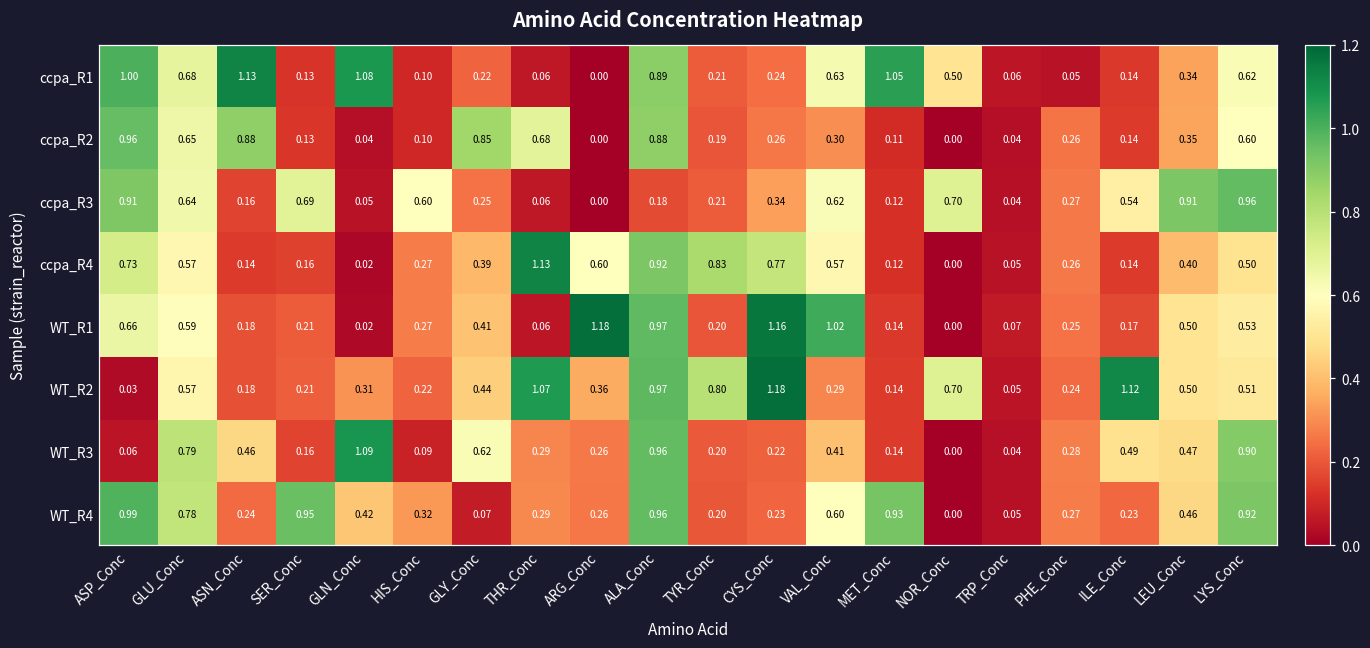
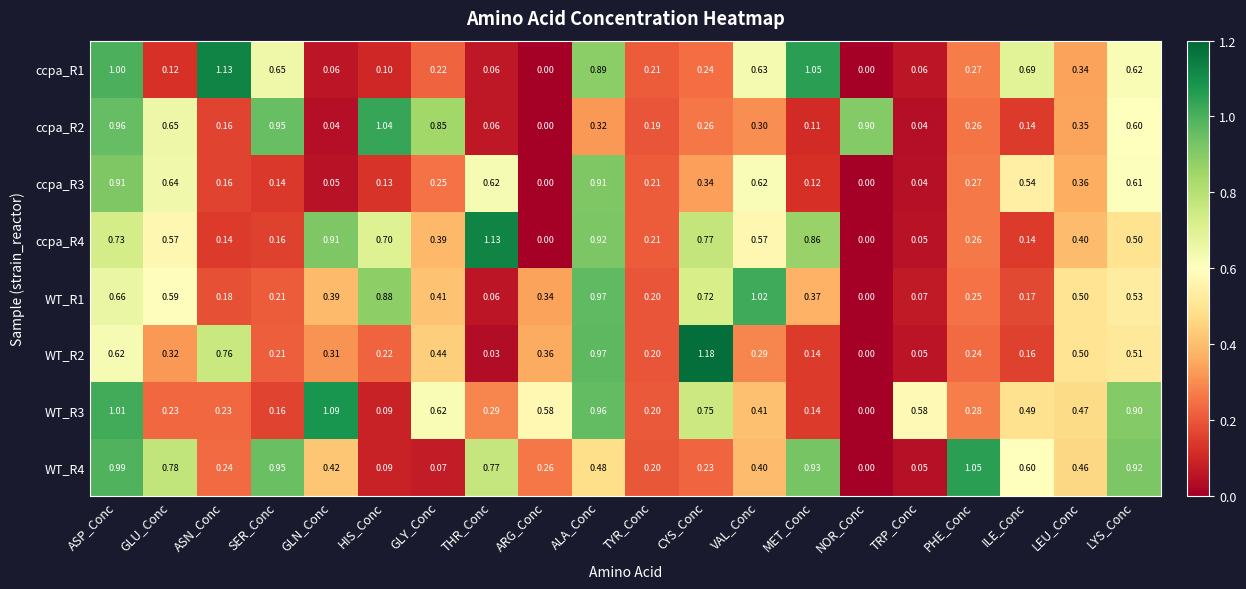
  {
    "ccpa_R1": {
      "ASP_Conc": 1.00,
-     "GLU_Conc": 0.68,
+     "GLU_Conc": 0.12,
      "ASN_Conc": 1.13,
-     "SER_Conc": 0.13,
-     "GLN_Conc": 1.08,
+     "SER_Conc": 0.65,
+     "GLN_Conc": 0.06,
      "HIS_Conc": 0.10,
      "GLY_Conc": 0.22,
      "THR_Conc": 0.06,
      "ARG_Conc": 0.00,
      "ALA_Conc": 0.89,
      "TYR_Conc": 0.21,
      "CYS_Conc": 0.24,
      "VAL_Conc": 0.63,
      "MET_Conc": 1.05,
-     "NOR_Conc": 0.50,
+     "NOR_Conc": 0.00,
      "TRP_Conc": 0.06,
-     "PHE_Conc": 0.05,
-     "ILE_Conc": 0.14,
+     "PHE_Conc": 0.27,
+     "ILE_Conc": 0.69,
      "LEU_Conc": 0.34,
      "LYS_Conc": 0.62
    },
    "ccpa_R2": {
      "ASP_Conc": 0.96,
      "GLU_Conc": 0.65,
-     "ASN_Conc": 0.88,
-     "SER_Conc": 0.13,
+     "ASN_Conc": 0.16,
+     "SER_Conc": 0.95,
      "GLN_Conc": 0.04,
-     "HIS_Conc": 0.10,
+     "HIS_Conc": 1.04,
      "GLY_Conc": 0.85,
-     "THR_Conc": 0.68,
+     "THR_Conc": 0.06,
      "ARG_Conc": 0.00,
-     "ALA_Conc": 0.88,
+     "ALA_Conc": 0.32,
      "TYR_Conc": 0.19,
      "CYS_Conc": 0.26,
      "VAL_Conc": 0.30,
      "MET_Conc": 0.11,
-     "NOR_Conc": 0.00,
+     "NOR_Conc": 0.90,
      "TRP_Conc": 0.04,
      "PHE_Conc": 0.26,
      "ILE_Conc": 0.14,
      "LEU_Conc": 0.35,
      "LYS_Conc": 0.60
    },
    "ccpa_R3": {
      "ASP_Conc": 0.91,
      "GLU_Conc": 0.64,
      "ASN_Conc": 0.16,
-     "SER_Conc": 0.69,
+     "SER_Conc": 0.14,
      "GLN_Conc": 0.05,
-     "HIS_Conc": 0.60,
+     "HIS_Conc": 0.13,
      "GLY_Conc": 0.25,
-     "THR_Conc": 0.06,
+     "THR_Conc": 0.62,
      "ARG_Conc": 0.00,
-     "ALA_Conc": 0.18,
+     "ALA_Conc": 0.91,
      "TYR_Conc": 0.21,
      "CYS_Conc": 0.34,
      "VAL_Conc": 0.62,
      "MET_Conc": 0.12,
-     "NOR_Conc": 0.70,
+     "NOR_Conc": 0.00,
      "TRP_Conc": 0.04,
      "PHE_Conc": 0.27,
      "ILE_Conc": 0.54,
-     "LEU_Conc": 0.91,
-     "LYS_Conc": 0.96
+     "LEU_Conc": 0.36,
+     "LYS_Conc": 0.61
    },
    "ccpa_R4": {
      "ASP_Conc": 0.73,
      "GLU_Conc": 0.57,
      "ASN_Conc": 0.14,
      "SER_Conc": 0.16,
-     "GLN_Conc": 0.02,
-     "HIS_Conc": 0.27,
+     "GLN_Conc": 0.91,
+     "HIS_Conc": 0.70,
      "GLY_Conc": 0.39,
      "THR_Conc": 1.13,
-     "ARG_Conc": 0.60,
+     "ARG_Conc": 0.00,
      "ALA_Conc": 0.92,
-     "TYR_Conc": 0.83,
+     "TYR_Conc": 0.21,
      "CYS_Conc": 0.77,
      "VAL_Conc": 0.57,
-     "MET_Conc": 0.12,
+     "MET_Conc": 0.86,
      "NOR_Conc": 0.00,
      "TRP_Conc": 0.05,
      "PHE_Conc": 0.26,
      "ILE_Conc": 0.14,
      "LEU_Conc": 0.40,
      "LYS_Conc": 0.50
    },
    "WT_R1": {
      "ASP_Conc": 0.66,
      "GLU_Conc": 0.59,
      "ASN_Conc": 0.18,
      "SER_Conc": 0.21,
-     "GLN_Conc": 0.02,
-     "HIS_Conc": 0.27,
+     "GLN_Conc": 0.39,
+     "HIS_Conc": 0.88,
      "GLY_Conc": 0.41,
      "THR_Conc": 0.06,
-     "ARG_Conc": 1.18,
+     "ARG_Conc": 0.34,
      "ALA_Conc": 0.97,
      "TYR_Conc": 0.20,
-     "CYS_Conc": 1.16,
+     "CYS_Conc": 0.72,
      "VAL_Conc": 1.02,
-     "MET_Conc": 0.14,
+     "MET_Conc": 0.37,
      "NOR_Conc": 0.00,
      "TRP_Conc": 0.07,
      "PHE_Conc": 0.25,
      "ILE_Conc": 0.17,
      "LEU_Conc": 0.50,
      "LYS_Conc": 0.53
    },
    "WT_R2": {
-     "ASP_Conc": 0.03,
-     "GLU_Conc": 0.57,
-     "ASN_Conc": 0.18,
+     "ASP_Conc": 0.62,
+     "GLU_Conc": 0.32,
+     "ASN_Conc": 0.76,
      "SER_Conc": 0.21,
      "GLN_Conc": 0.31,
      "HIS_Conc": 0.22,
      "GLY_Conc": 0.44,
-     "THR_Conc": 1.07,
+     "THR_Conc": 0.03,
      "ARG_Conc": 0.36,
      "ALA_Conc": 0.97,
-     "TYR_Conc": 0.80,
+     "TYR_Conc": 0.20,
      "CYS_Conc": 1.18,
      "VAL_Conc": 0.29,
      "MET_Conc": 0.14,
-     "NOR_Conc": 0.70,
+     "NOR_Conc": 0.00,
      "TRP_Conc": 0.05,
      "PHE_Conc": 0.24,
-     "ILE_Conc": 1.12,
+     "ILE_Conc": 0.16,
      "LEU_Conc": 0.50,
      "LYS_Conc": 0.51
    },
    "WT_R3": {
-     "ASP_Conc": 0.06,
-     "GLU_Conc": 0.79,
-     "ASN_Conc": 0.46,
+     "ASP_Conc": 1.01,
+     "GLU_Conc": 0.23,
+     "ASN_Conc": 0.23,
      "SER_Conc": 0.16,
      "GLN_Conc": 1.09,
      "HIS_Conc": 0.09,
      "GLY_Conc": 0.62,
      "THR_Conc": 0.29,
-     "ARG_Conc": 0.26,
+     "ARG_Conc": 0.58,
      "ALA_Conc": 0.96,
      "TYR_Conc": 0.20,
-     "CYS_Conc": 0.22,
+     "CYS_Conc": 0.75,
      "VAL_Conc": 0.41,
      "MET_Conc": 0.14,
      "NOR_Conc": 0.00,
-     "TRP_Conc": 0.04,
+     "TRP_Conc": 0.58,
      "PHE_Conc": 0.28,
      "ILE_Conc": 0.49,
      "LEU_Conc": 0.47,
      "LYS_Conc": 0.90
    },
    "WT_R4": {
      "ASP_Conc": 0.99,
      "GLU_Conc": 0.78,
      "ASN_Conc": 0.24,
      "SER_Conc": 0.95,
      "GLN_Conc": 0.42,
-     "HIS_Conc": 0.32,
+     "HIS_Conc": 0.09,
      "GLY_Conc": 0.07,
-     "THR_Conc": 0.29,
+     "THR_Conc": 0.77,
      "ARG_Conc": 0.26,
-     "ALA_Conc": 0.96,
+     "ALA_Conc": 0.48,
      "TYR_Conc": 0.20,
      "CYS_Conc": 0.23,
-     "VAL_Conc": 0.60,
+     "VAL_Conc": 0.40,
      "MET_Conc": 0.93,
      "NOR_Conc": 0.00,
      "TRP_Conc": 0.05,
-     "PHE_Conc": 0.27,
-     "ILE_Conc": 0.23,
+     "PHE_Conc": 1.05,
+     "ILE_Conc": 0.60,
      "LEU_Conc": 0.46,
      "LYS_Conc": 0.92
    }
  }
